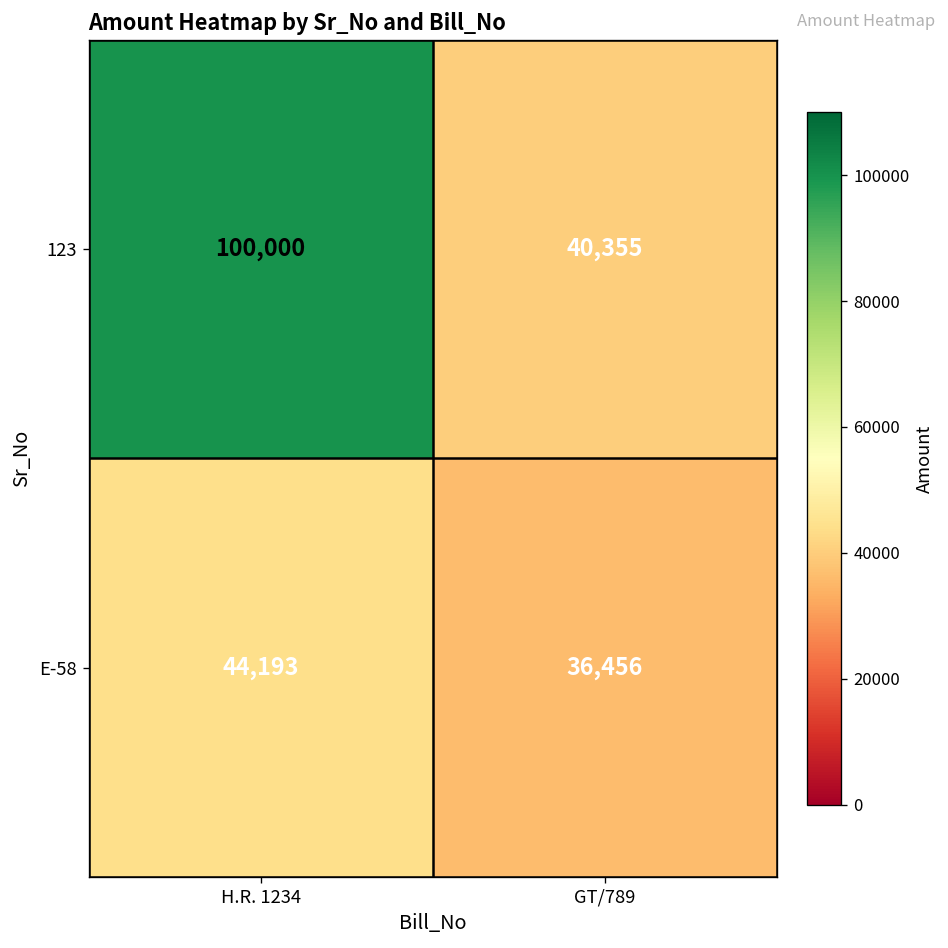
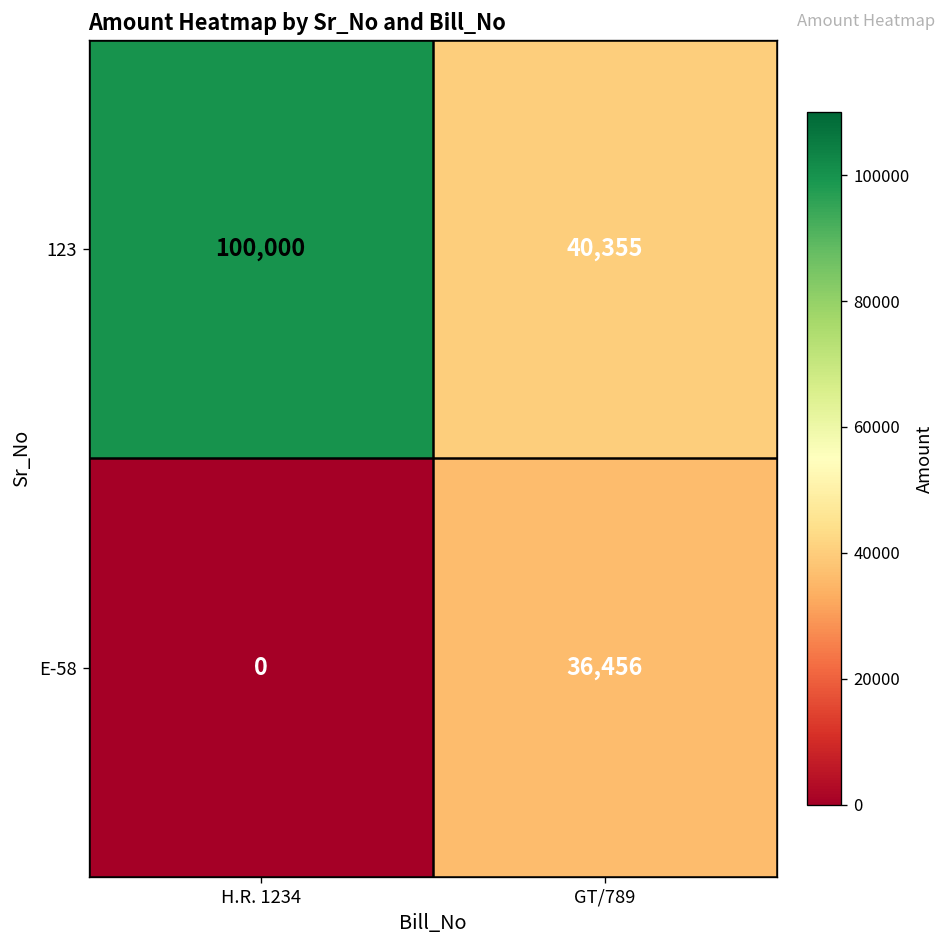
  {
    "123": {
      "H.R. 1234": "100,000",
      "GT/789": "40,355"
    },
    "E-58": {
-     "H.R. 1234": "44,193",
+     "H.R. 1234": "0",
      "GT/789": "36,456"
    }
  }
